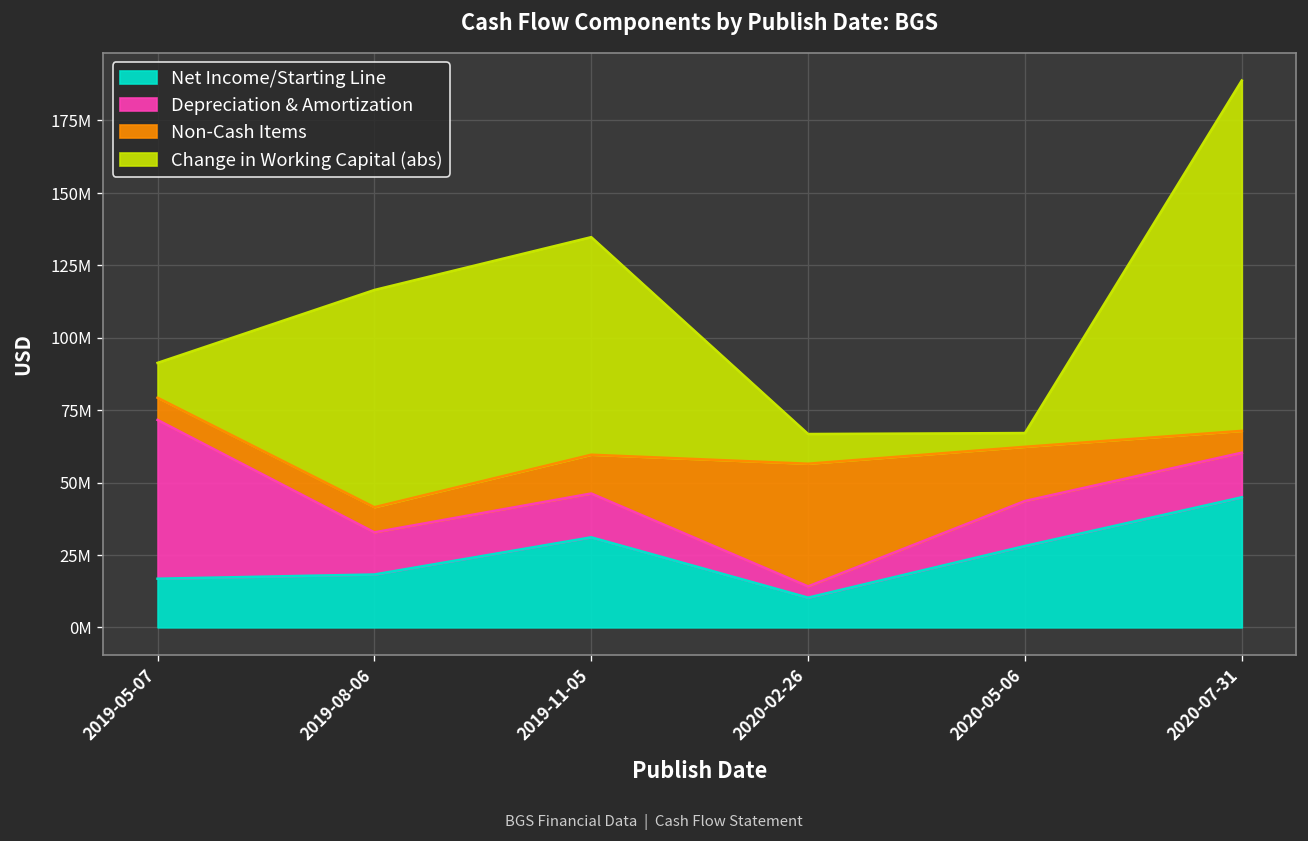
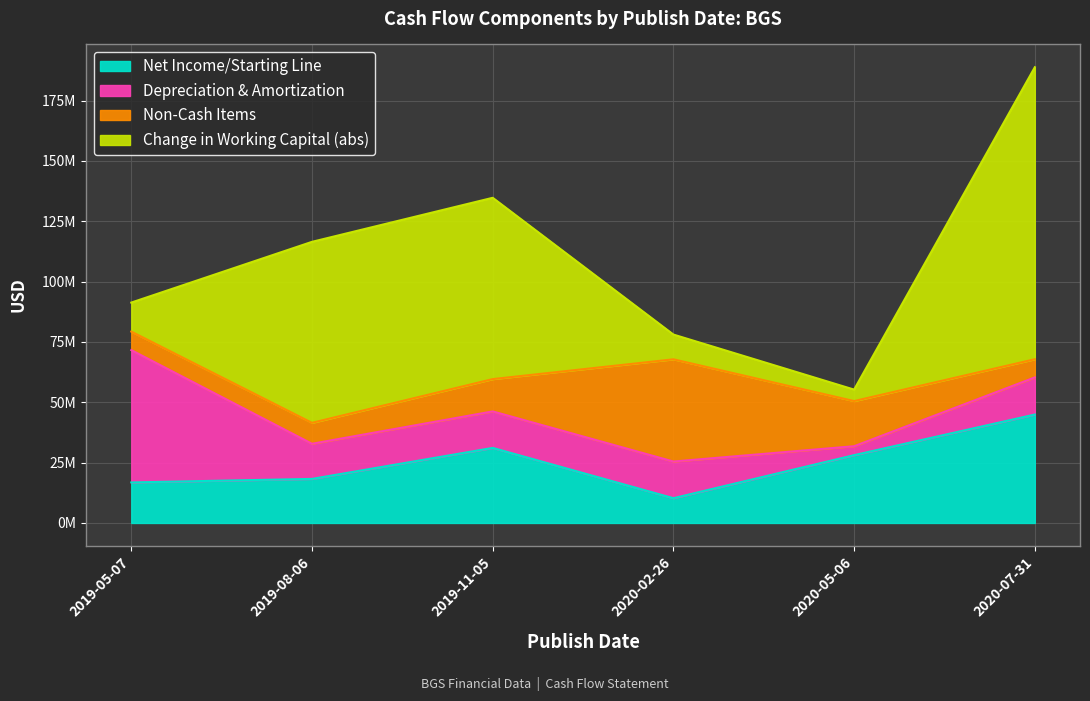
  {
    "Net Income/Starting Line": {
      "2019-05-07": 17000000,
      "2019-08-06": 18000000,
      "2019-11-05": 31000000,
      "2020-02-26": 10000000,
      "2020-05-06": 28000000,
      "2020-07-31": 45000000
    },
    "Depreciation & Amortization": {
      "2019-05-07": 55000000,
      "2019-08-06": 15000000,
      "2019-11-05": 15000000,
-     "2020-02-26": 4000000,
-     "2020-05-06": 16000000,
+     "2020-02-26": 15000000,
+     "2020-05-06": 4000000,
      "2020-07-31": 15000000
    },
    "Non-Cash Items": {
      "2019-05-07": 8000000,
      "2019-08-06": 9000000,
      "2019-11-05": 13000000,
      "2020-02-26": 42000000,
      "2020-05-06": 19000000,
      "2020-07-31": 8000000
    },
    "Change in Working Capital (abs)": {
      "2019-05-07": 12000000,
      "2019-08-06": 75000000,
      "2019-11-05": 75000000,
      "2020-02-26": 10000000,
      "2020-05-06": 5000000,
      "2020-07-31": 121000000
    }
  }
